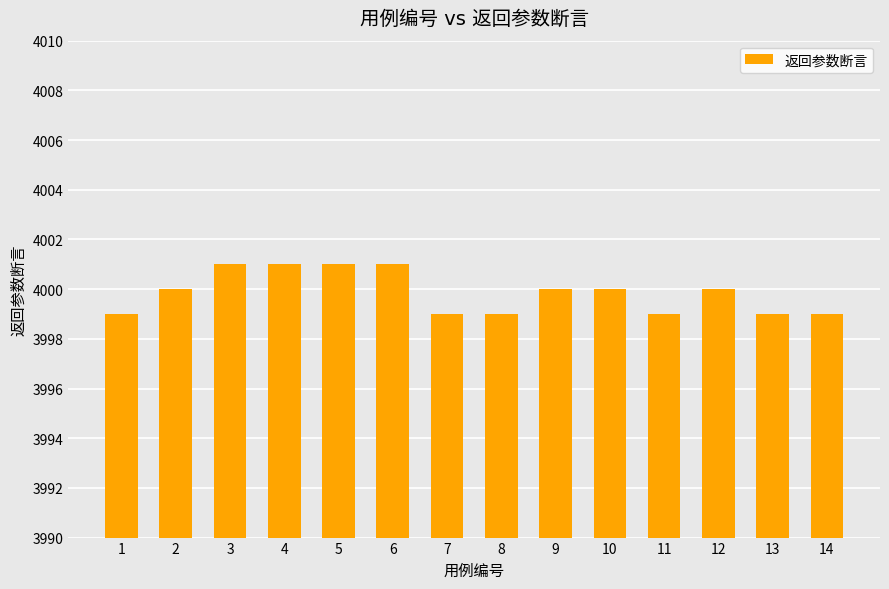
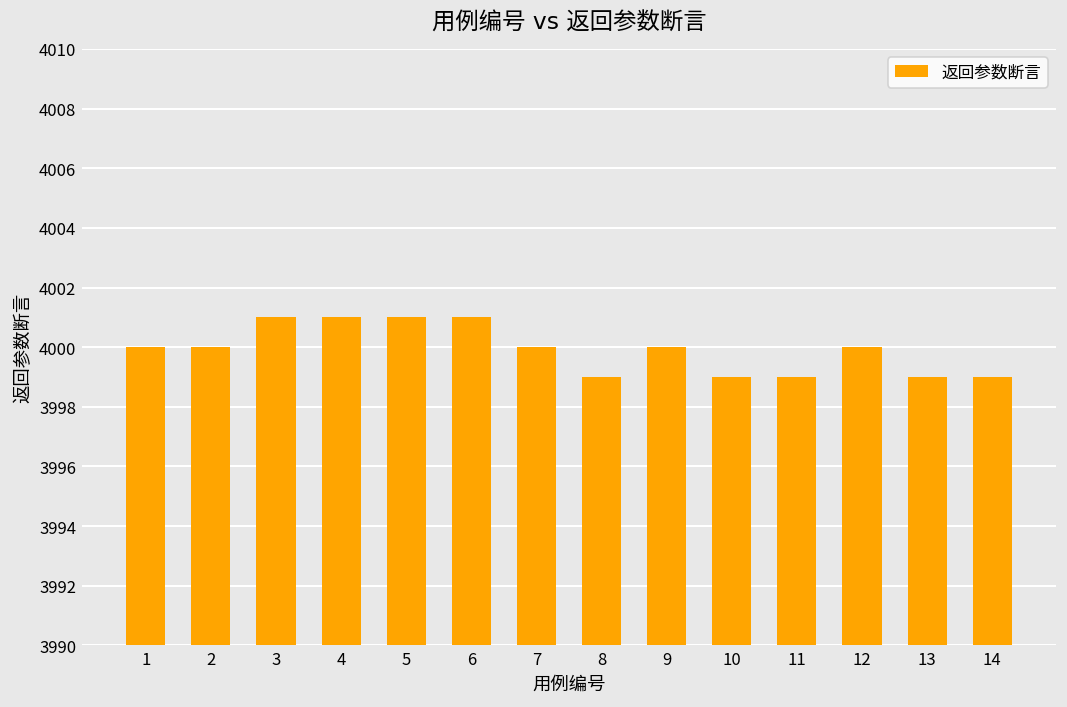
  {
-   "1": 3999,
+   "1": 4000,
    "2": 4000,
    "3": 4001,
    "4": 4001,
    "5": 4001,
    "6": 4001,
-   "7": 3999,
+   "7": 4000,
    "8": 3999,
    "9": 4000,
-   "10": 4000,
+   "10": 3999,
    "11": 3999,
    "12": 4000,
    "13": 3999,
    "14": 3999
  }
